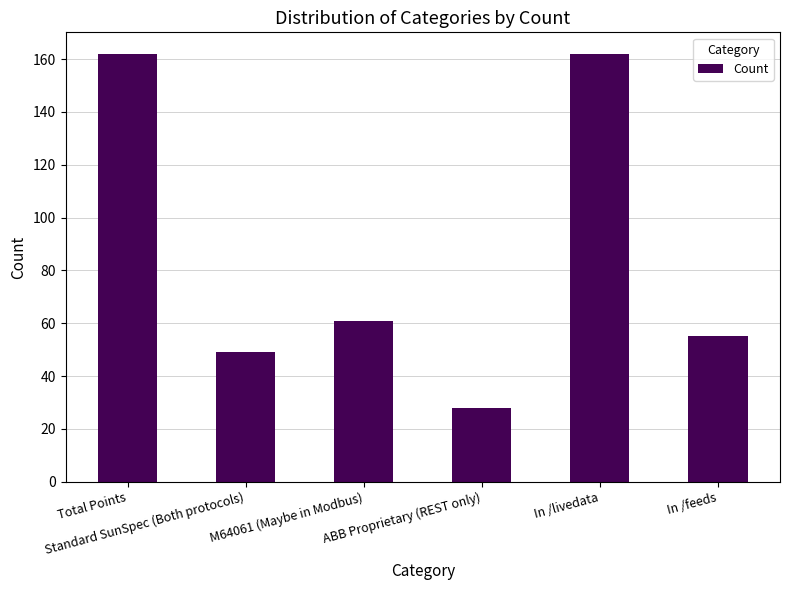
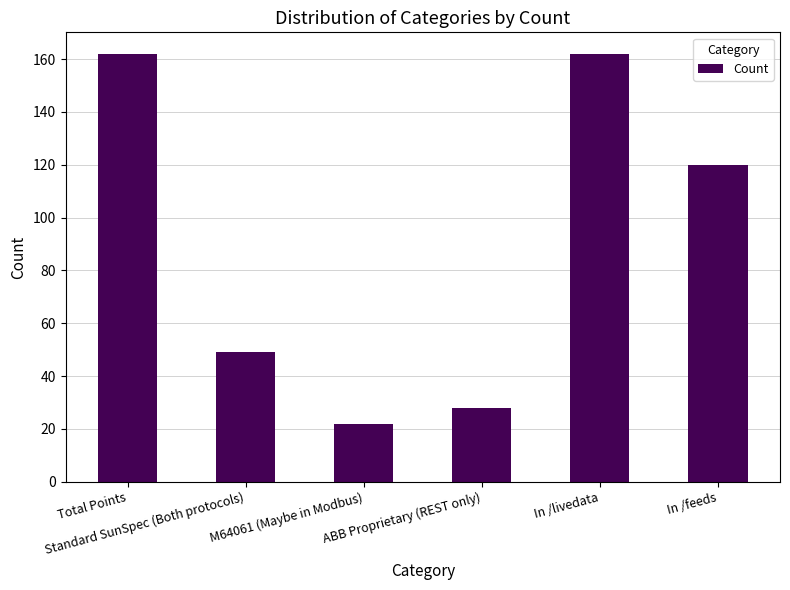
  {
    "Total Points": 162,
    "Standard SunSpec (Both protocols)": 49,
-   "M64061 (Maybe in Modbus)": 61,
+   "M64061 (Maybe in Modbus)": 22,
    "ABB Proprietary (REST only)": 28,
    "In /livedata": 162,
-   "In /feeds": 55
+   "In /feeds": 120
  }
